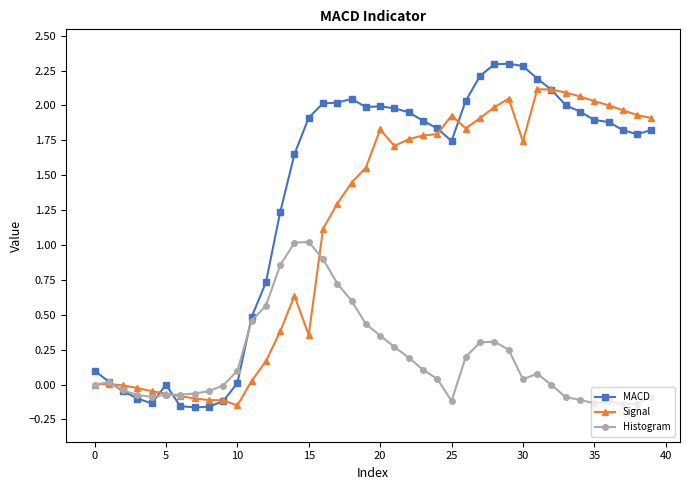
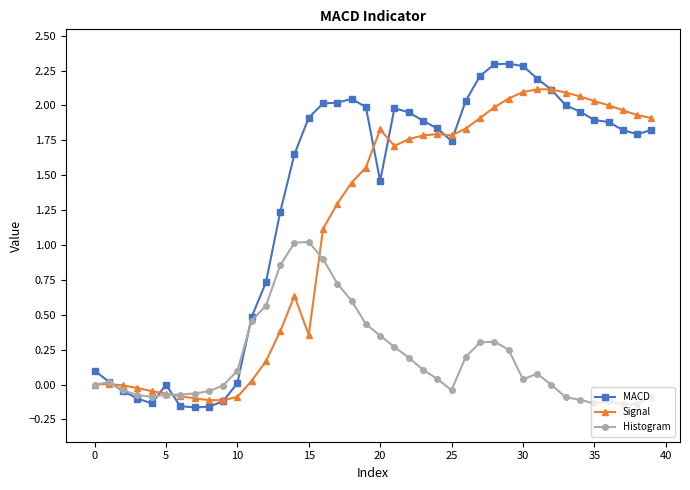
  {
    "MACD": {
      "0": 0.10,
      "5": 0.00,
      "10": 0.01,
      "15": 1.91,
-     "20": 1.99,
+     "20": 1.46,
      "25": 1.75,
      "30": 2.28,
      "35": 1.90
    },
    "Signal": {
-     "10": -0.15,
+     "10": -0.09,
      "15": 0.36,
      "20": 1.83,
-     "25": 1.93,
-     "30": 1.74,
+     "25": 1.78,
+     "30": 2.10,
      "35": 2.03
    },
    "Histogram": {
      "10": 0.10,
      "15": 1.02,
      "20": 0.35,
-     "25": -0.12,
+     "25": -0.04,
      "30": 0.04
    }
  }
